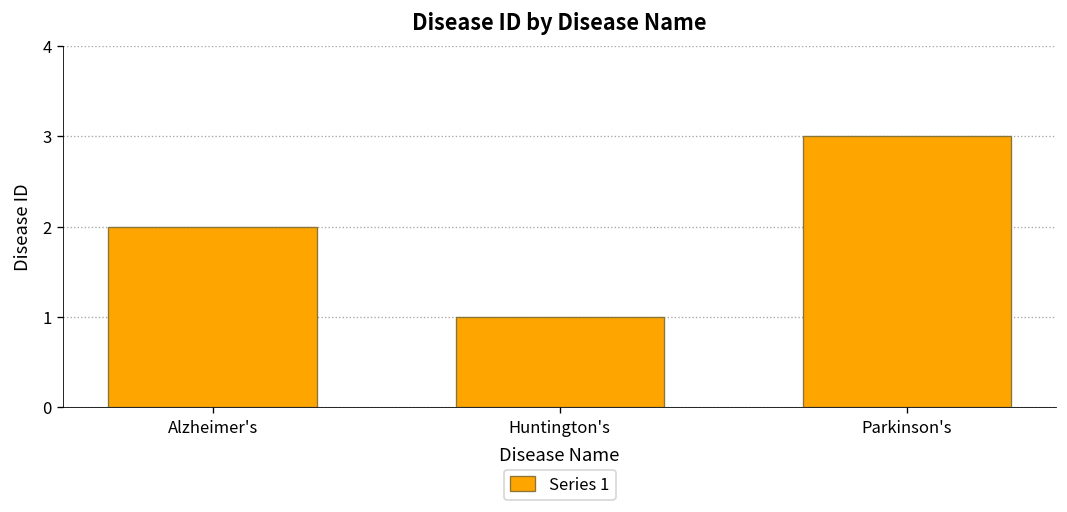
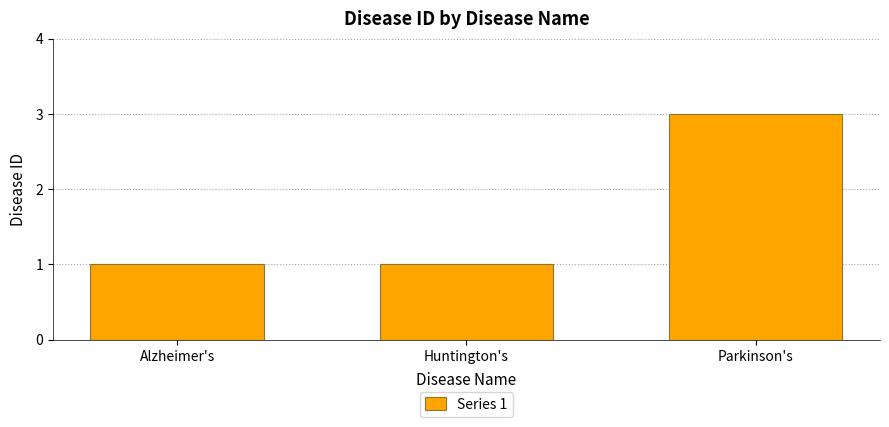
  {
-   "Alzheimer's": 2,
+   "Alzheimer's": 1,
    "Huntington's": 1,
    "Parkinson's": 3
  }
